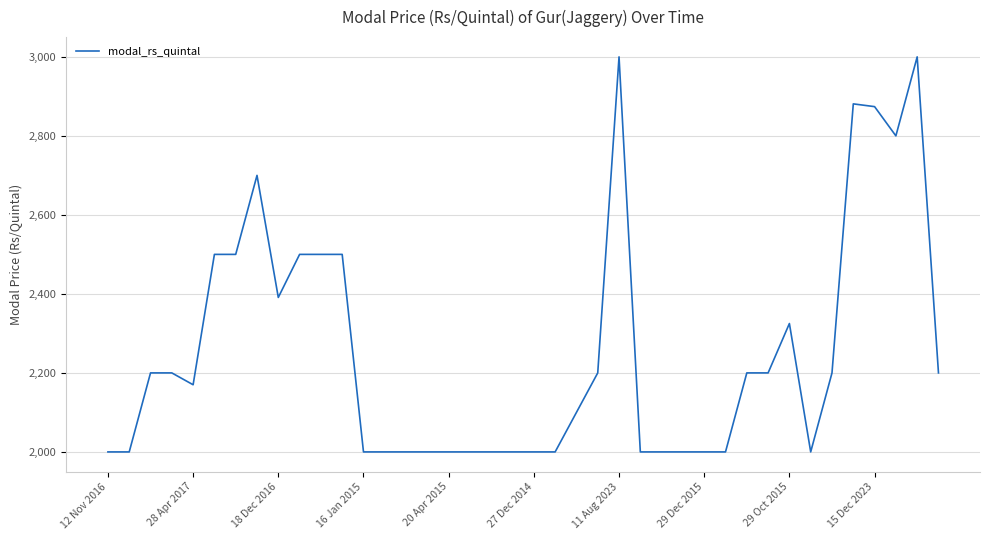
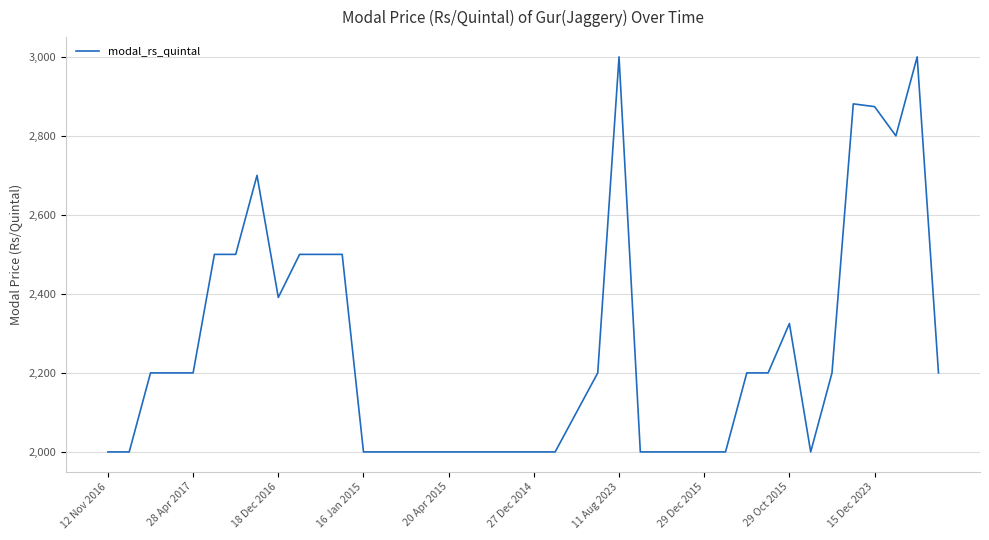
  {
    "12 Nov 2016": "2,000",
-   "28 Apr 2017": "2,170",
+   "28 Apr 2017": "2,200",
    "18 Dec 2016": "2,390",
    "16 Jan 2015": "2,000",
    "20 Apr 2015": "2,000",
    "27 Dec 2014": "2,000",
    "11 Aug 2023": "3,000",
    "29 Dec 2015": "2,000",
    "29 Oct 2015": "2,330",
    "15 Dec 2023": "2,870"
  }
